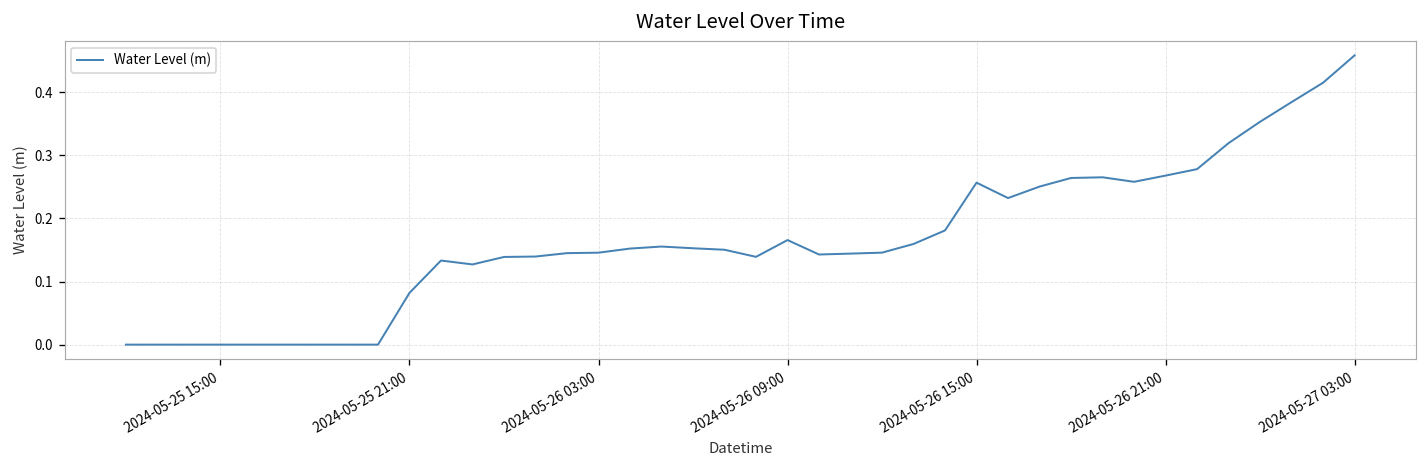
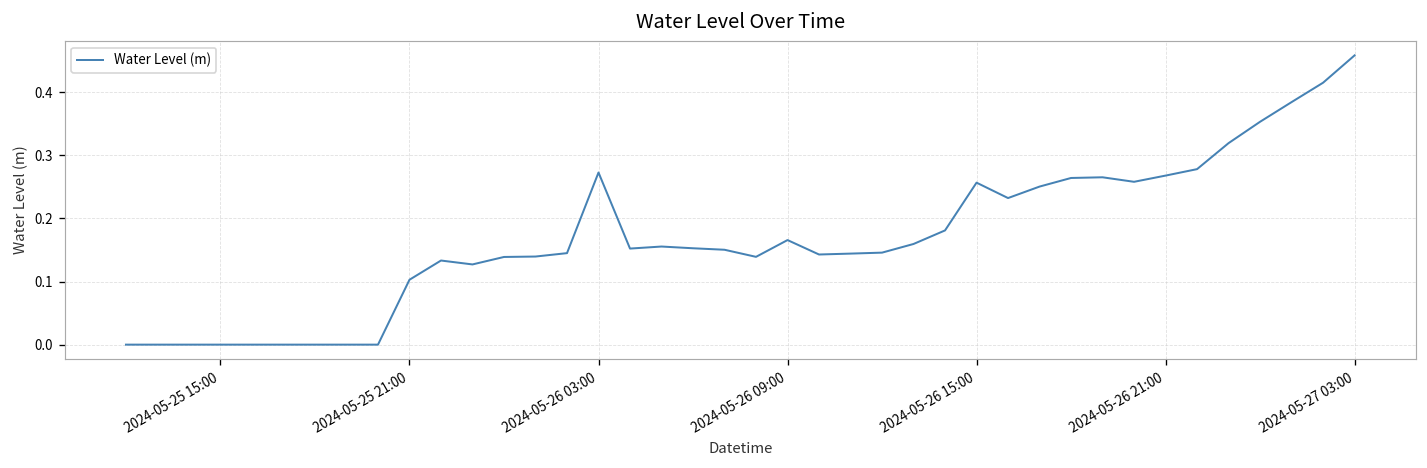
  {
    "2024-05-25 15:00": 0.00,
-   "2024-05-25 21:00": 0.08,
-   "2024-05-26 03:00": 0.15,
+   "2024-05-25 21:00": 0.10,
+   "2024-05-26 03:00": 0.27,
    "2024-05-26 09:00": 0.17,
    "2024-05-26 15:00": 0.26,
    "2024-05-26 21:00": 0.27,
    "2024-05-27 03:00": 0.46
  }
